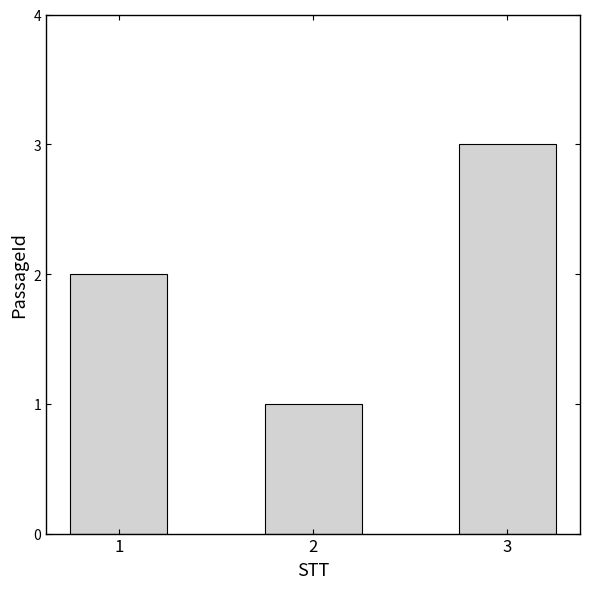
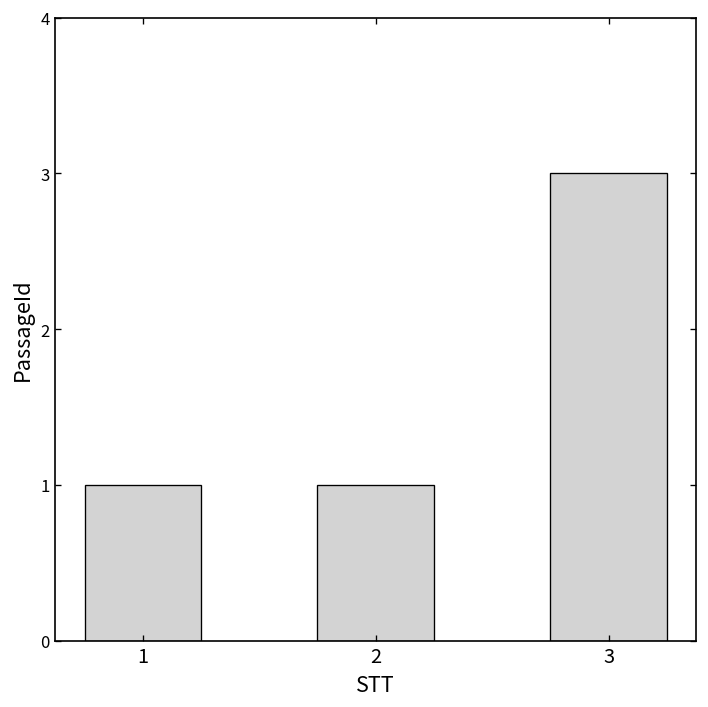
  {
-   "1": 2,
+   "1": 1,
    "2": 1,
    "3": 3
  }
